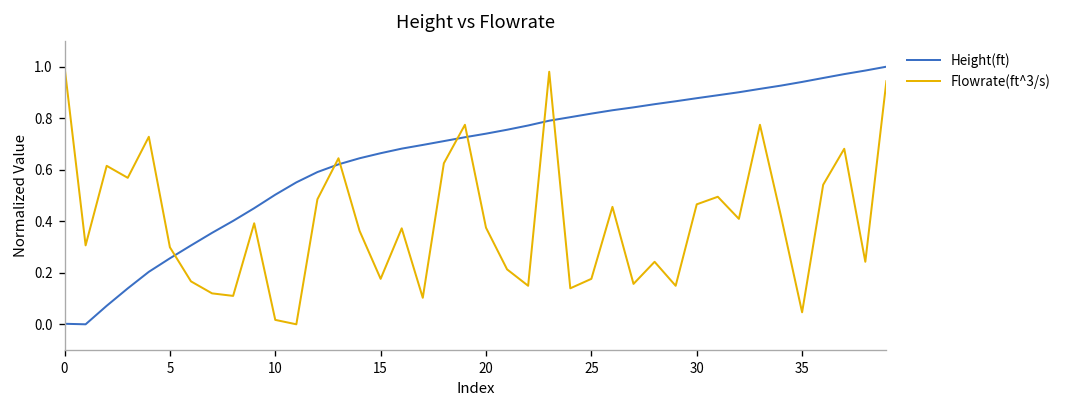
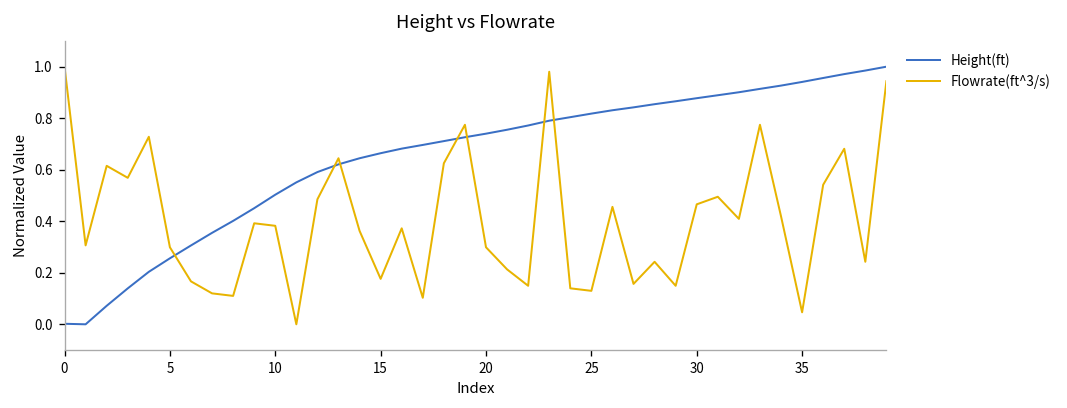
  {
    "Height(ft)": {
      "0": 0.00,
      "5": 0.26,
      "10": 0.50,
      "15": 0.66,
      "20": 0.74,
      "25": 0.82,
      "30": 0.88,
      "35": 0.94
    },
    "Flowrate(ft^3/s)": {
      "0": 1.00,
      "5": 0.30,
-     "10": 0.02,
+     "10": 0.38,
      "15": 0.18,
-     "20": 0.37,
-     "25": 0.18,
+     "20": 0.30,
+     "25": 0.13,
      "30": 0.47,
      "35": 0.05
    }
  }
